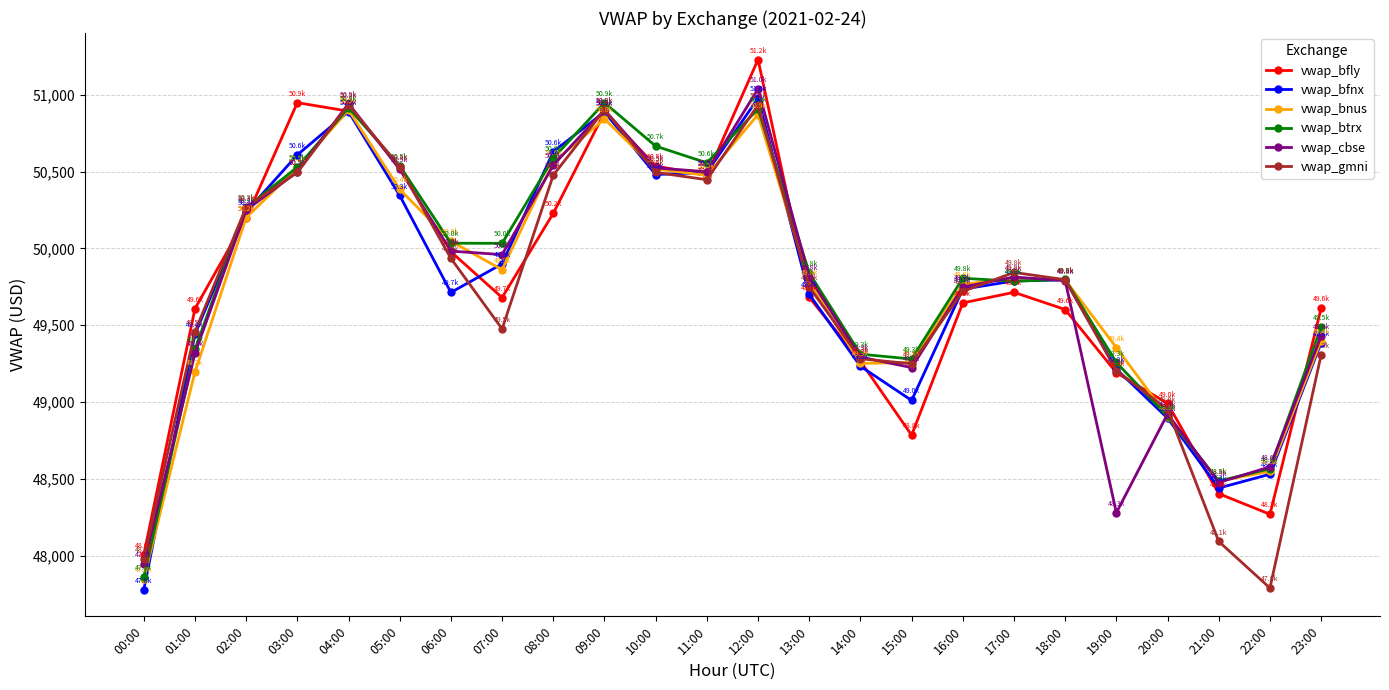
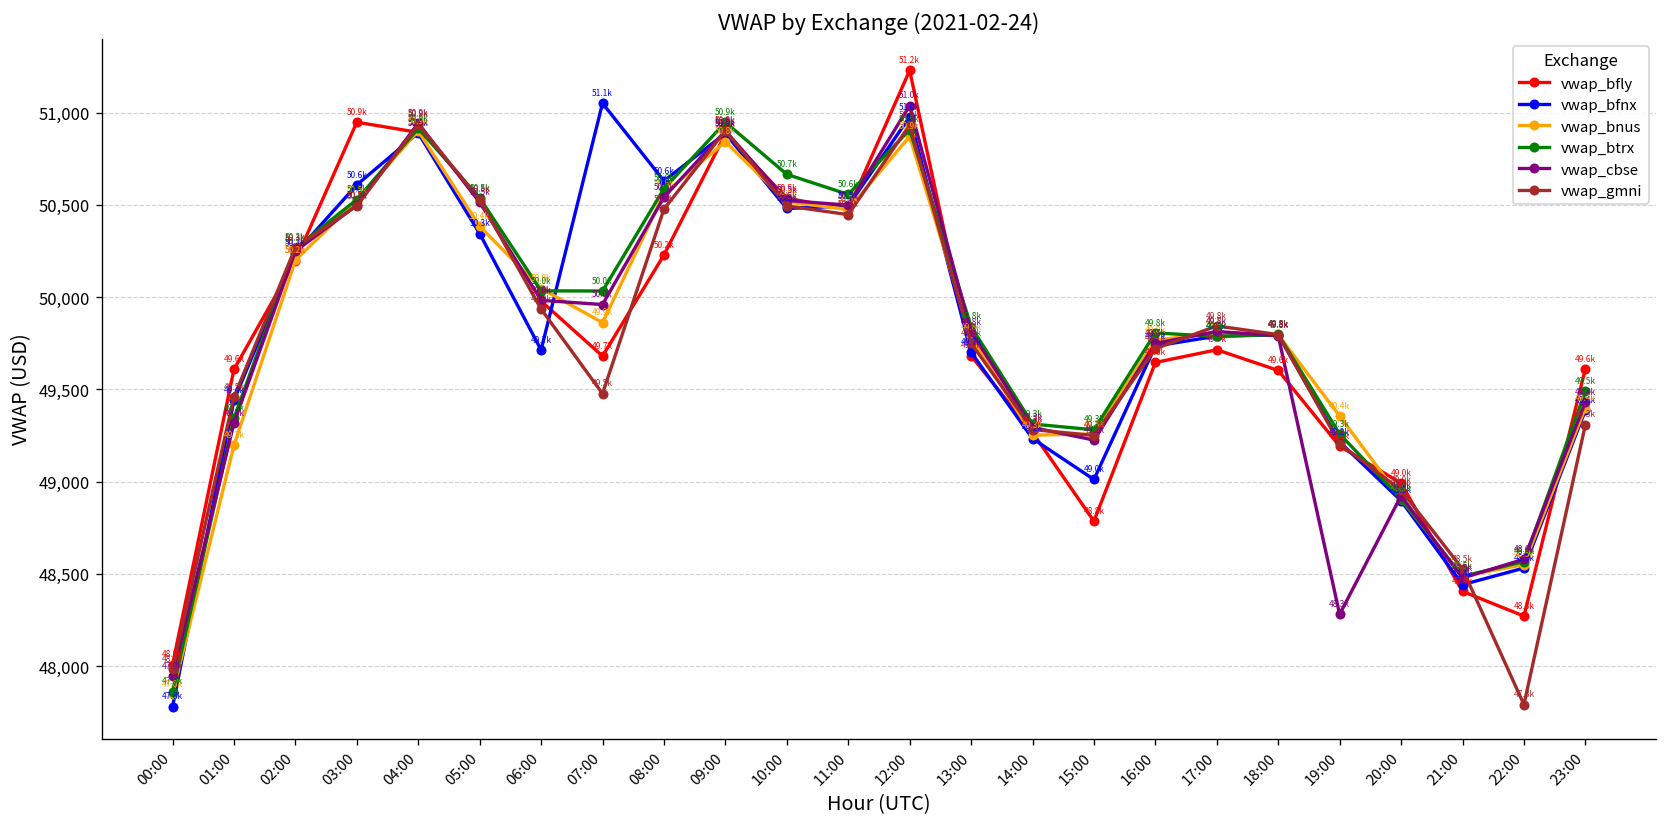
  {
    "vwap_bfly": {
      "01:00": "49.6k",
      "03:00": "50.9k",
      "07:00": "49.7k",
      "08:00": "50.2k",
      "12:00": "51.2k",
      "15:00": "48.8k",
      "18:00": "49.6k",
      "22:00": "48.3k",
      "23:00": "49.6k"
    },
    "vwap_bfnx": {
      "03:00": "50.6k",
      "06:00": "49.7k",
-     "07:00": "49.9k",
+     "07:00": "51.1k",
      "15:00": "49.0k"
    },
    "vwap_bnus": {
      "01:00": "49.2k",
      "19:00": "49.4k"
    },
    "vwap_btrx": {
      "07:00": "50.0k",
      "09:00": "50.9k",
      "10:00": "50.7k",
      "11:00": "50.6k",
      "23:00": "49.5k"
    },
    "vwap_cbse": {
      "12:00": "51.0k",
      "19:00": "48.3k"
    },
    "vwap_gmni": {
      "07:00": "49.5k",
-     "21:00": "48.1k",
+     "21:00": "48.5k",
      "22:00": "47.8k"
    }
  }
